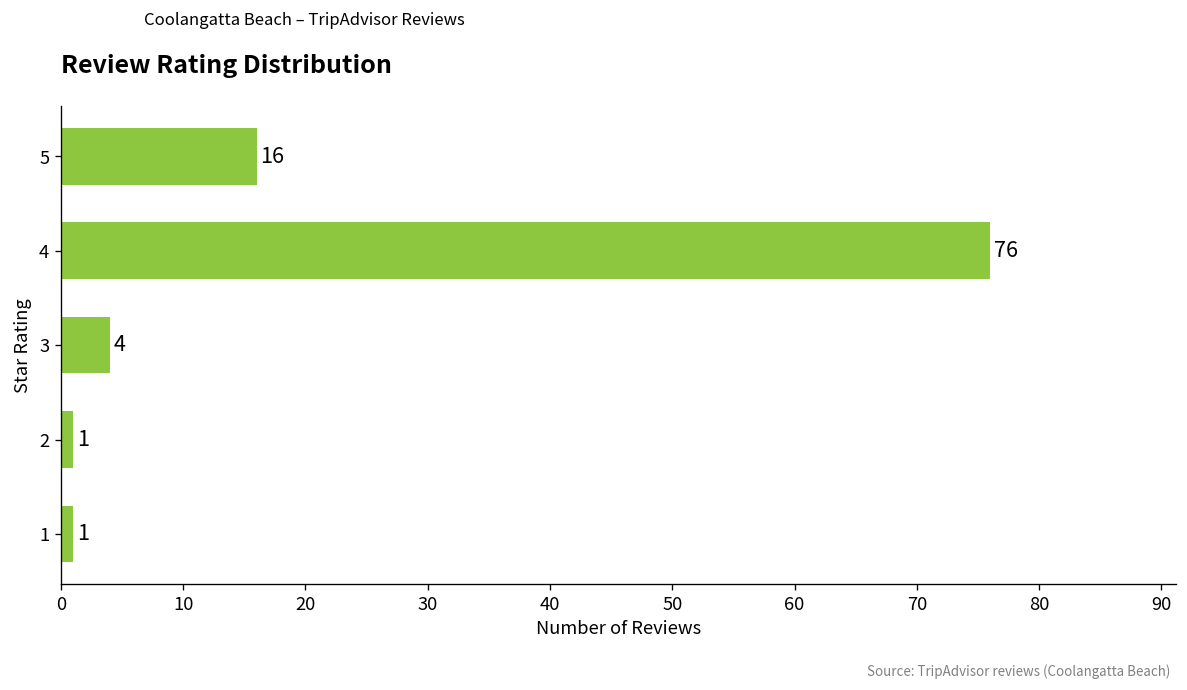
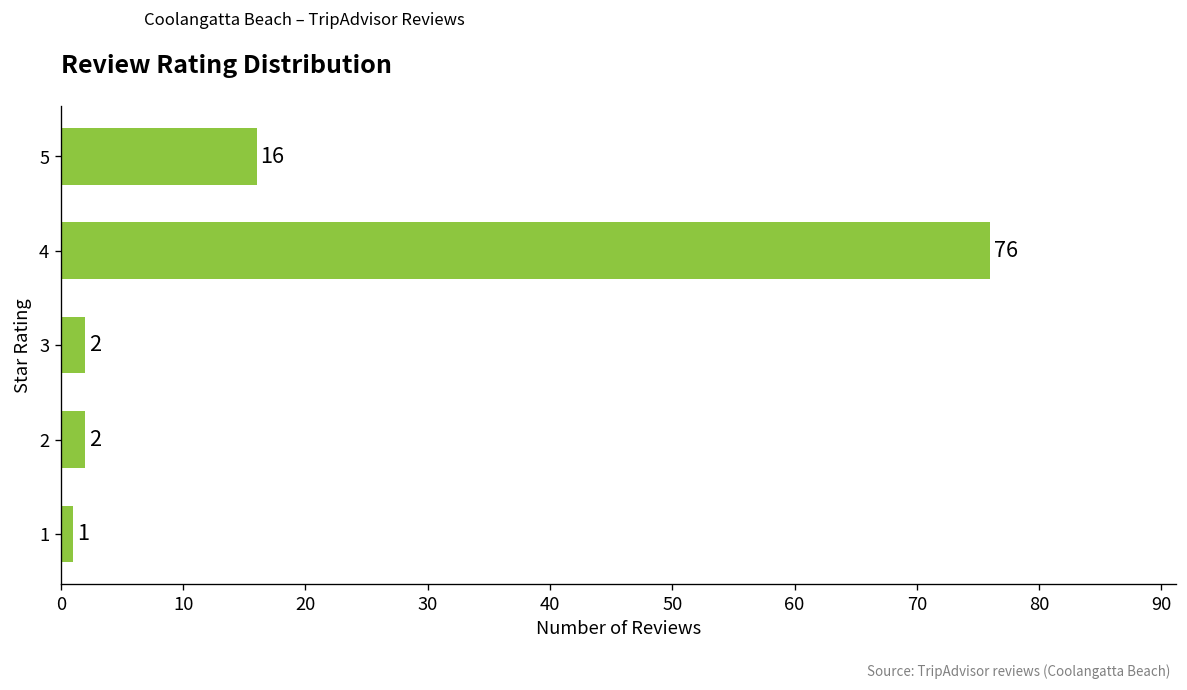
  {
    "5": 16,
    "4": 76,
-   "3": 4,
-   "2": 1,
+   "3": 2,
+   "2": 2,
    "1": 1
  }
